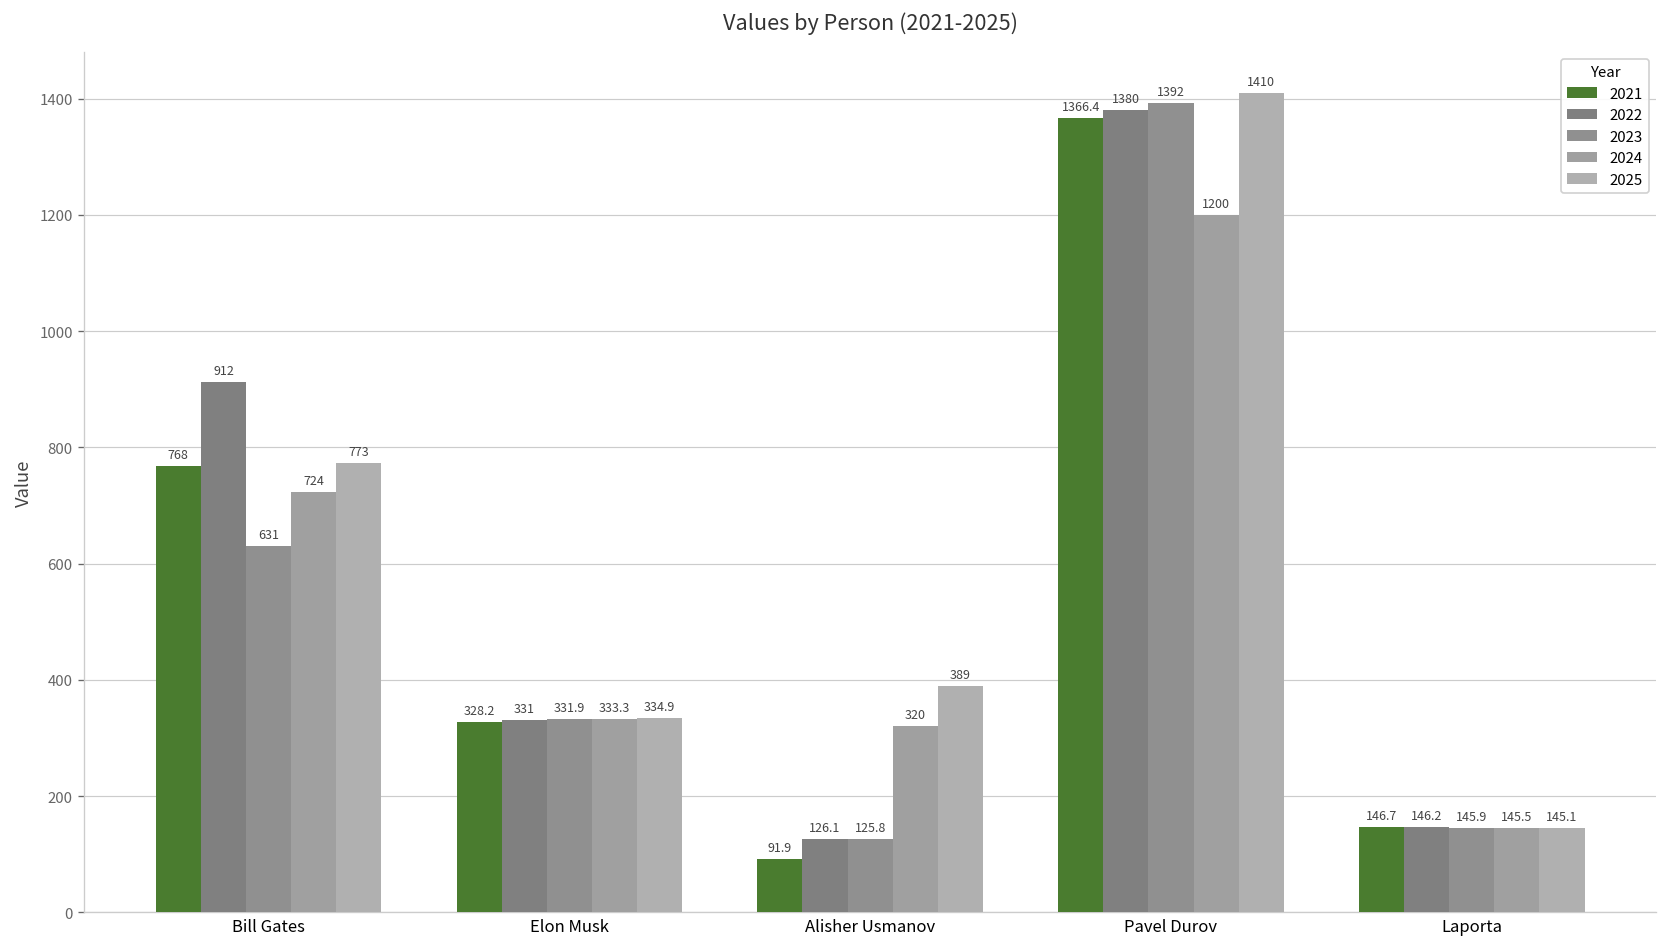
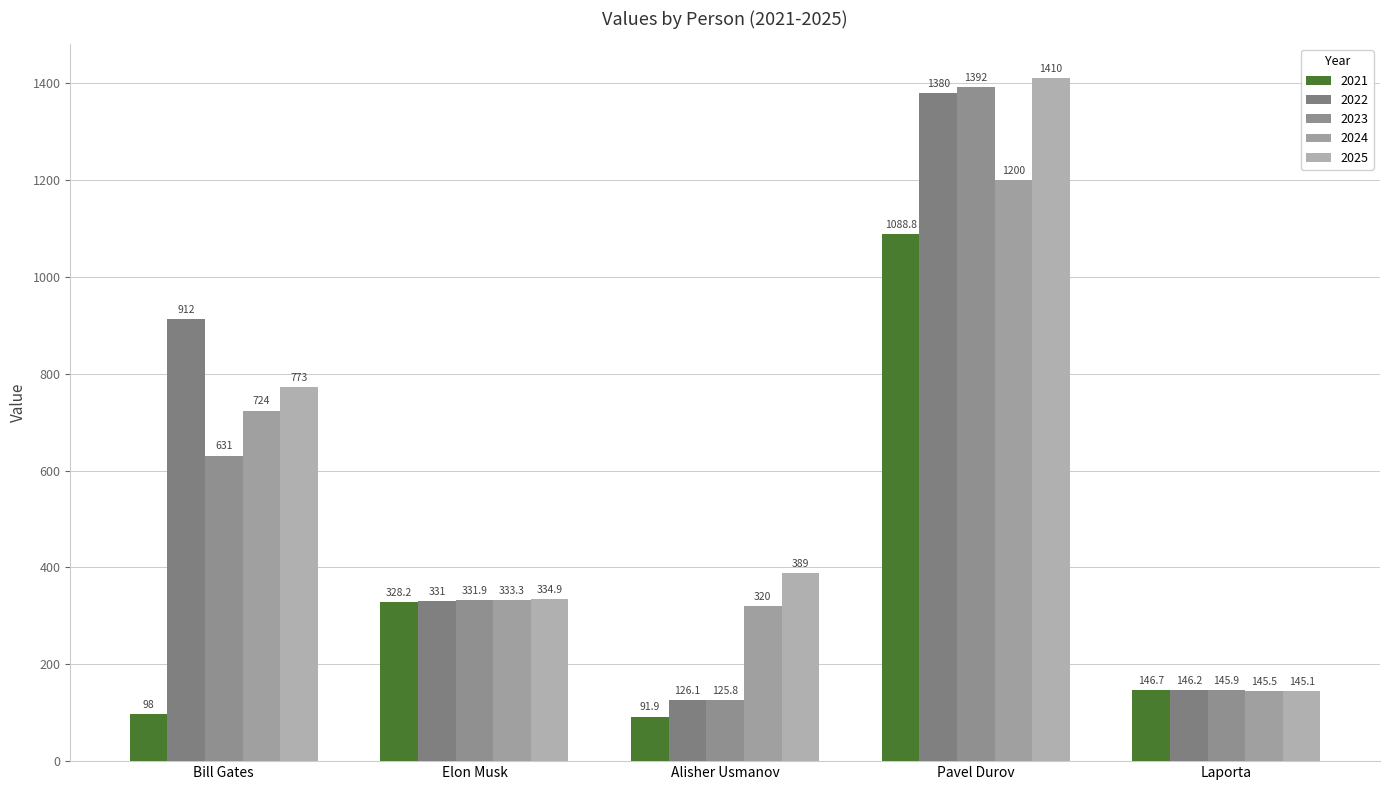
  {
    "2021": {
-     "Bill Gates": 768,
+     "Bill Gates": 98,
      "Elon Musk": 328.2,
      "Alisher Usmanov": 91.9,
-     "Pavel Durov": 1366.4,
+     "Pavel Durov": 1088.8,
      "Laporta": 146.7
    }
  }
